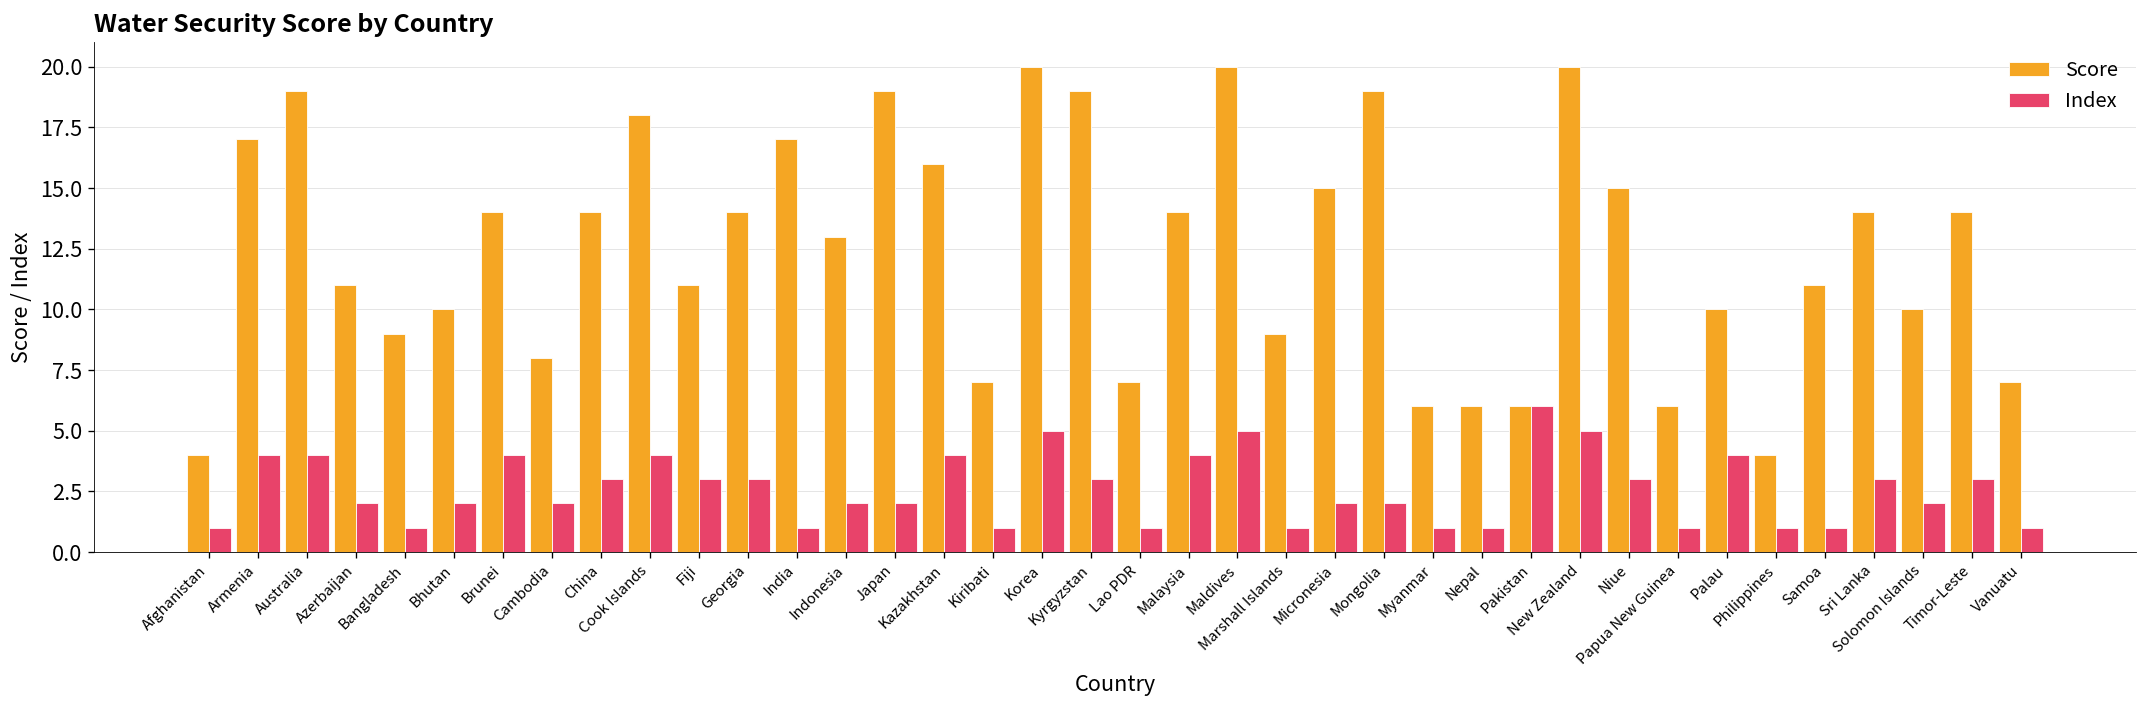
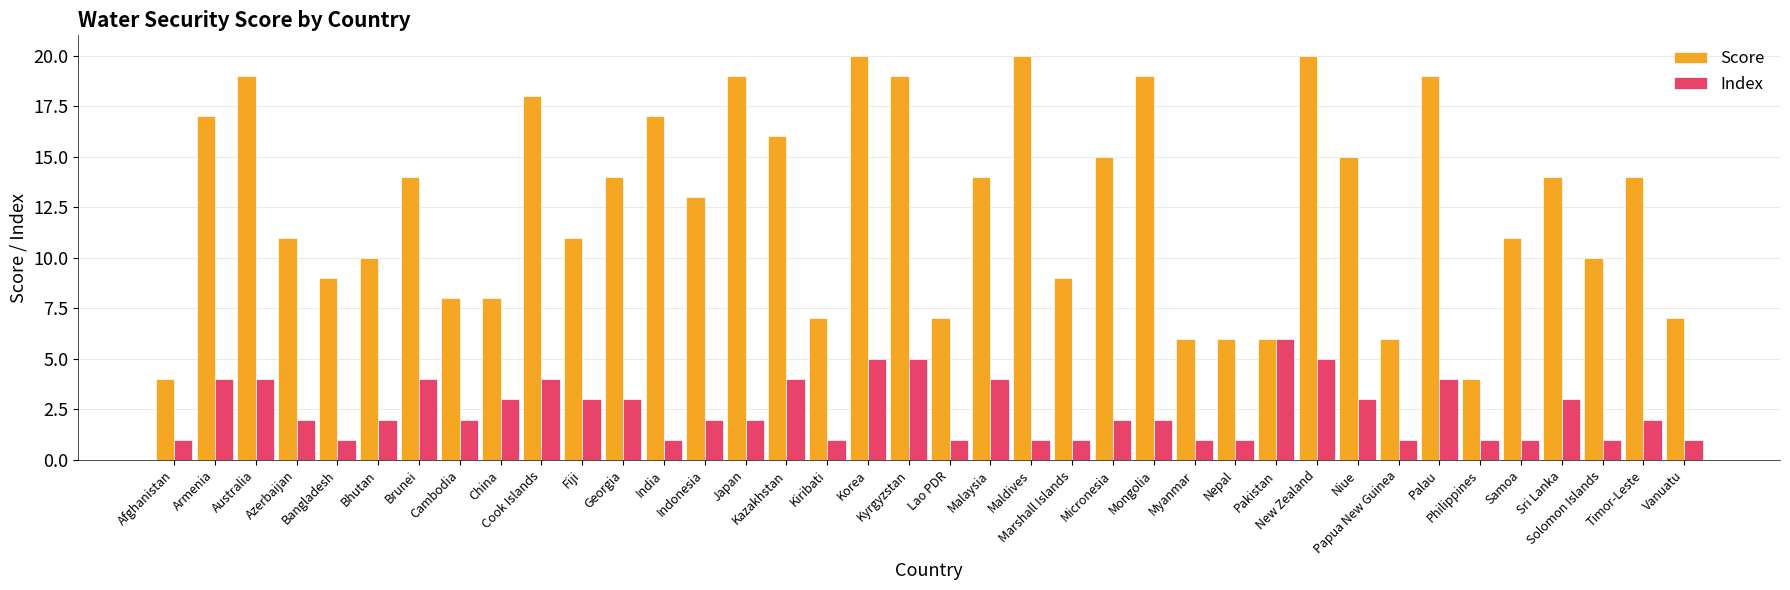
  {
    "Score": {
      "Afghanistan": 4,
      "Armenia": 17,
      "Australia": 19,
      "Azerbaijan": 11,
      "Bangladesh": 9,
      "Bhutan": 10,
      "Brunei": 14,
      "Cambodia": 8,
-     "China": 14,
+     "China": 8,
      "Cook Islands": 18,
      "Fiji": 11,
      "Georgia": 14,
      "India": 17,
      "Indonesia": 13,
      "Japan": 19,
      "Kazakhstan": 16,
      "Kiribati": 7,
      "Korea": 20,
      "Kyrgyzstan": 19,
      "Lao PDR": 7,
      "Malaysia": 14,
      "Maldives": 20,
      "Marshall Islands": 9,
      "Micronesia": 15,
      "Mongolia": 19,
      "Myanmar": 6,
      "Nepal": 6,
      "Pakistan": 6,
      "New Zealand": 20,
      "Niue": 15,
      "Papua New Guinea": 6,
-     "Palau": 10,
+     "Palau": 19,
      "Philippines": 4,
      "Samoa": 11,
      "Sri Lanka": 14,
      "Solomon Islands": 10,
      "Timor-Leste": 14,
      "Vanuatu": 7
    },
    "Index": {
      "Afghanistan": 1,
      "Armenia": 4,
      "Australia": 4,
      "Azerbaijan": 2,
      "Bangladesh": 1,
      "Bhutan": 2,
      "Brunei": 4,
      "Cambodia": 2,
      "China": 3,
      "Cook Islands": 4,
      "Fiji": 3,
      "Georgia": 3,
      "India": 1,
      "Indonesia": 2,
      "Japan": 2,
      "Kazakhstan": 4,
      "Kiribati": 1,
      "Korea": 5,
-     "Kyrgyzstan": 3,
+     "Kyrgyzstan": 5,
      "Lao PDR": 1,
      "Malaysia": 4,
-     "Maldives": 5,
+     "Maldives": 1,
      "Marshall Islands": 1,
      "Micronesia": 2,
      "Mongolia": 2,
      "Myanmar": 1,
      "Nepal": 1,
      "Pakistan": 6,
      "New Zealand": 5,
      "Niue": 3,
      "Papua New Guinea": 1,
      "Palau": 4,
      "Philippines": 1,
      "Samoa": 1,
      "Sri Lanka": 3,
-     "Solomon Islands": 2,
-     "Timor-Leste": 3,
+     "Solomon Islands": 1,
+     "Timor-Leste": 2,
      "Vanuatu": 1
    }
  }
